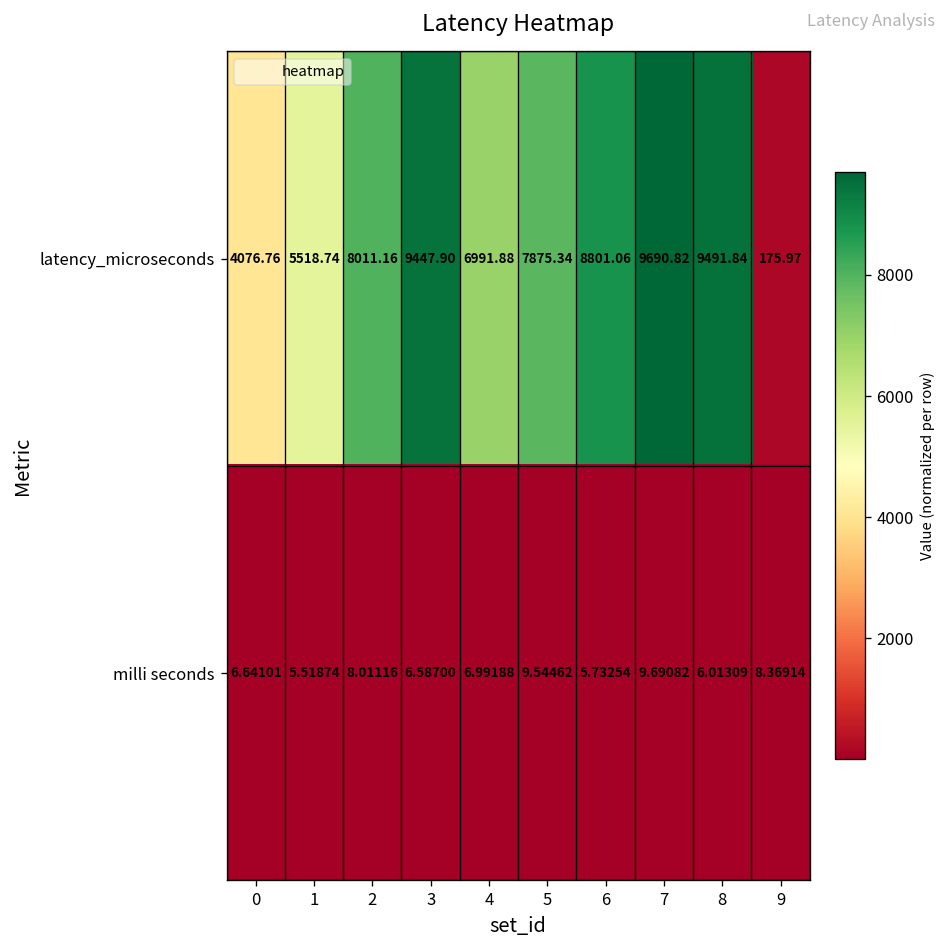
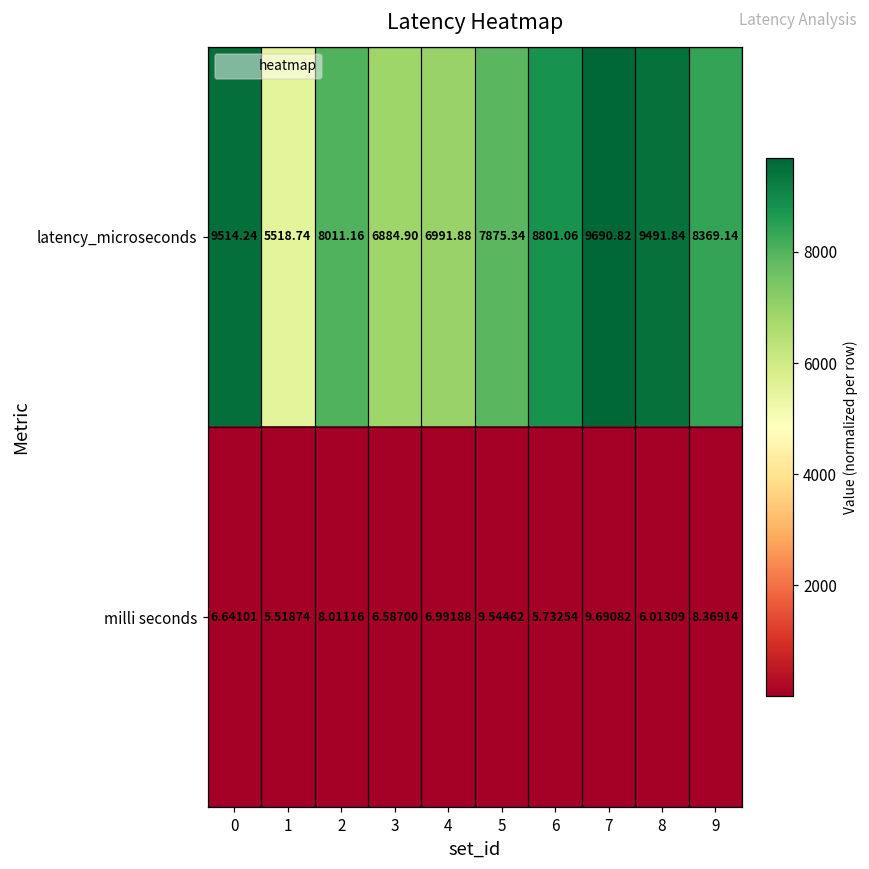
  {
    "latency_microseconds": {
-     "0": 4076.76,
+     "0": 9514.24,
      "1": 5518.74,
      "2": 8011.16,
-     "3": 9447.90,
+     "3": 6884.90,
      "4": 6991.88,
      "5": 7875.34,
      "6": 8801.06,
      "7": 9690.82,
      "8": 9491.84,
-     "9": 175.97
+     "9": 8369.14
    },
    "milli seconds": {
      "0": 6.64101,
      "1": 5.51874,
      "2": 8.01116,
      "3": 6.58700,
      "4": 6.99188,
      "5": 9.54462,
      "6": 5.73254,
      "7": 9.69082,
      "8": 6.01309,
      "9": 8.36914
    }
  }
